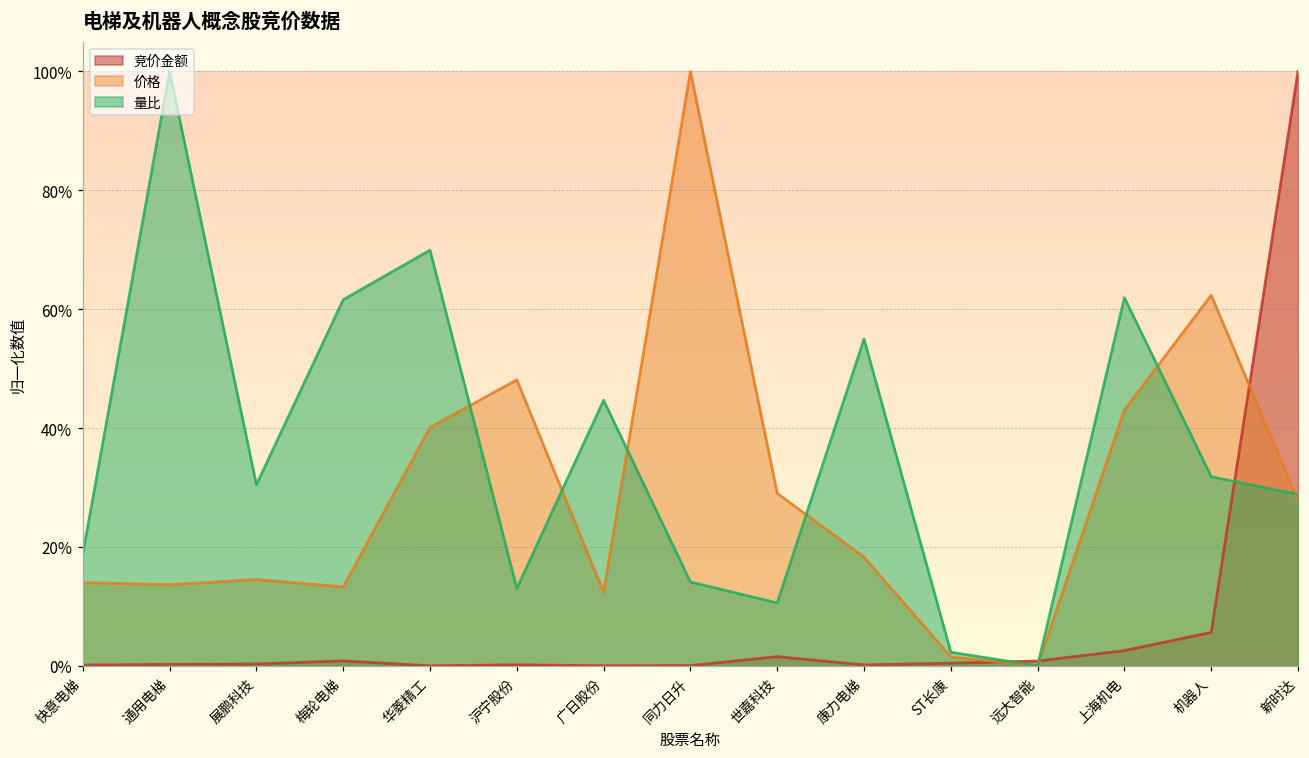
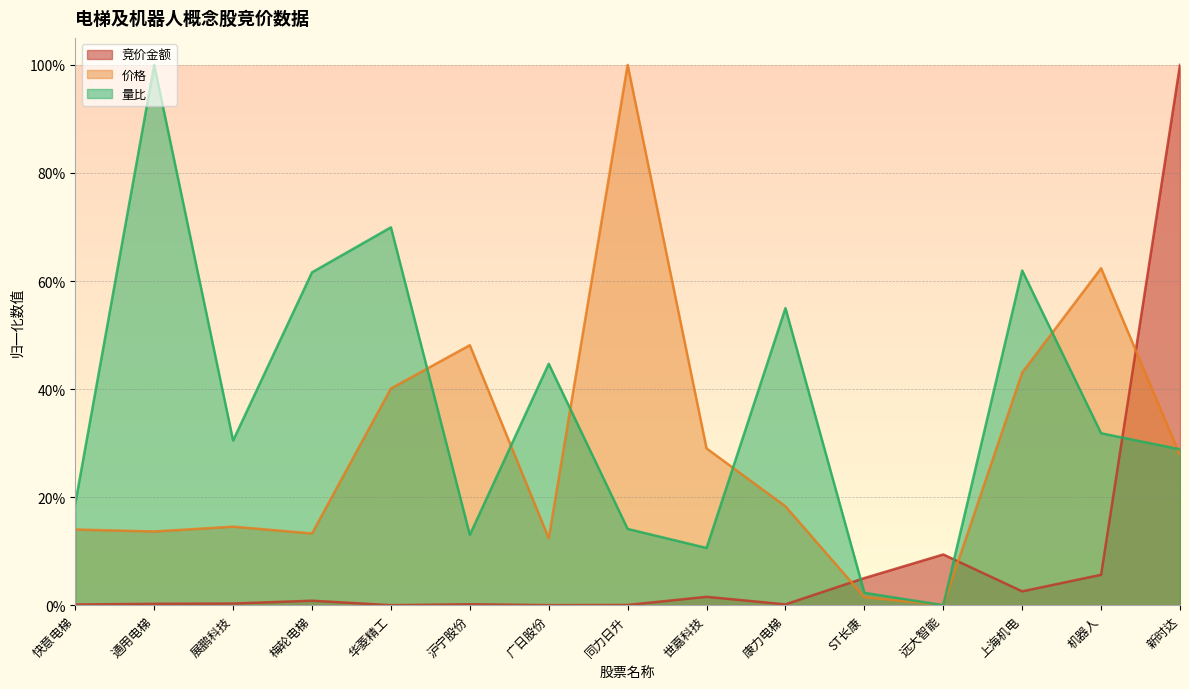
  {
    "竞价金额": {
      "快意电梯": "0%",
      "通用电梯": "0%",
      "展鹏科技": "0%",
      "梅轮电梯": "1%",
      "华菱精工": "0%",
      "沪宁股份": "0%",
      "广日股份": "0%",
      "同力日升": "0%",
      "世嘉科技": "2%",
      "康力电梯": "0%",
-     "ST长康": "0%",
-     "远大智能": "1%",
+     "ST长康": "5%",
+     "远大智能": "9%",
      "上海机电": "3%",
      "机器人": "6%",
      "新时达": "100%"
    },
    "价格": {
      "快意电梯": "14%",
      "通用电梯": "14%",
      "展鹏科技": "15%",
      "梅轮电梯": "13%",
      "华菱精工": "40%",
      "沪宁股份": "48%",
      "广日股份": "12%",
      "同力日升": "100%",
      "世嘉科技": "29%",
      "康力电梯": "18%",
      "ST长康": "1%",
      "上海机电": "43%",
      "机器人": "62%",
      "新时达": "28%"
    },
    "量比": {
      "快意电梯": "19%",
      "展鹏科技": "30%",
      "梅轮电梯": "62%",
      "华菱精工": "70%",
      "沪宁股份": "13%",
      "广日股份": "45%",
      "同力日升": "14%",
      "世嘉科技": "11%",
      "康力电梯": "55%",
      "ST长康": "2%",
      "上海机电": "62%",
      "机器人": "32%",
      "新时达": "29%"
    }
  }
